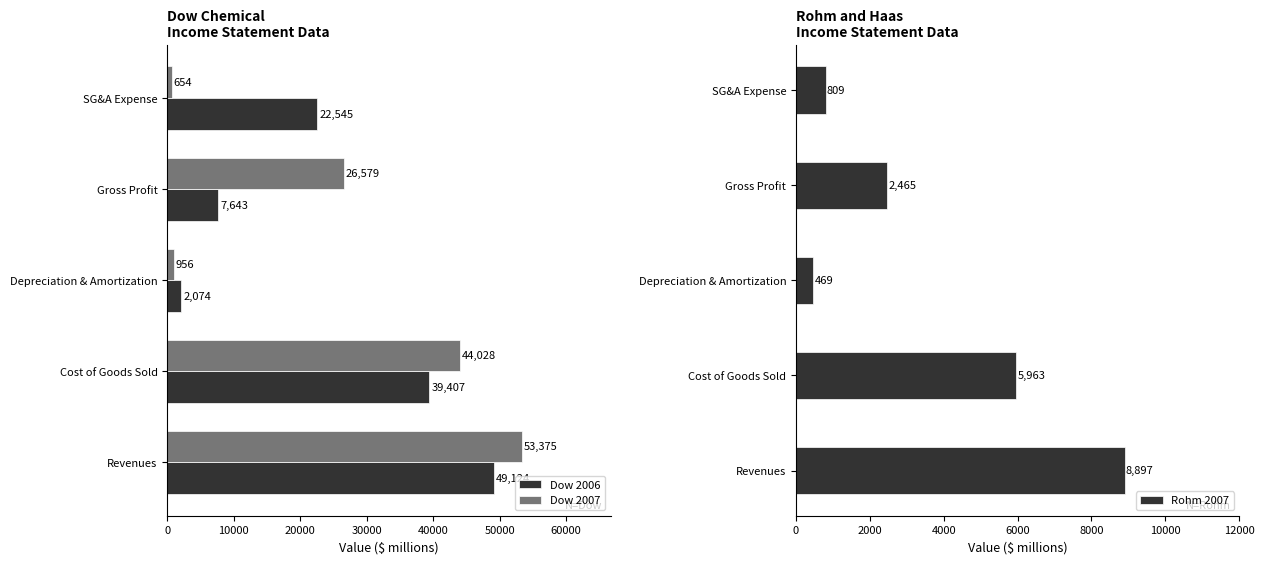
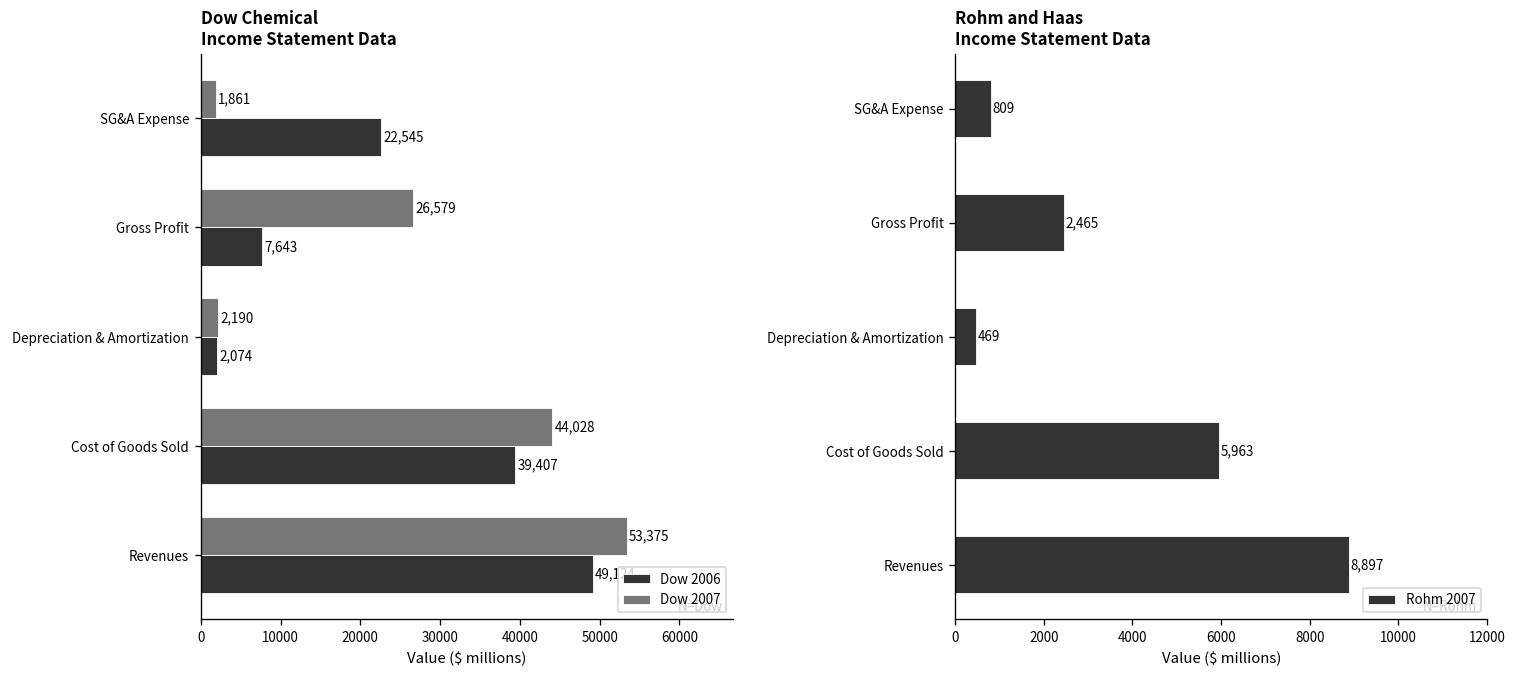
  {
    "Dow Chemical Income Statement Data": {
      "Dow 2006": {
        "SG&A Expense": "22,545",
        "Gross Profit": "7,643",
        "Depreciation & Amortization": "2,074",
        "Cost of Goods Sold": "39,407"
      },
      "Dow 2007": {
-       "SG&A Expense": "654",
+       "SG&A Expense": "1,861",
        "Gross Profit": "26,579",
-       "Depreciation & Amortization": "956",
+       "Depreciation & Amortization": "2,190",
        "Cost of Goods Sold": "44,028",
        "Revenues": "53,375"
      }
    },
    "Rohm and Haas Income Statement Data": {
      "SG&A Expense": "809",
      "Gross Profit": "2,465",
      "Depreciation & Amortization": "469",
      "Cost of Goods Sold": "5,963",
      "Revenues": "8,897"
    }
  }
